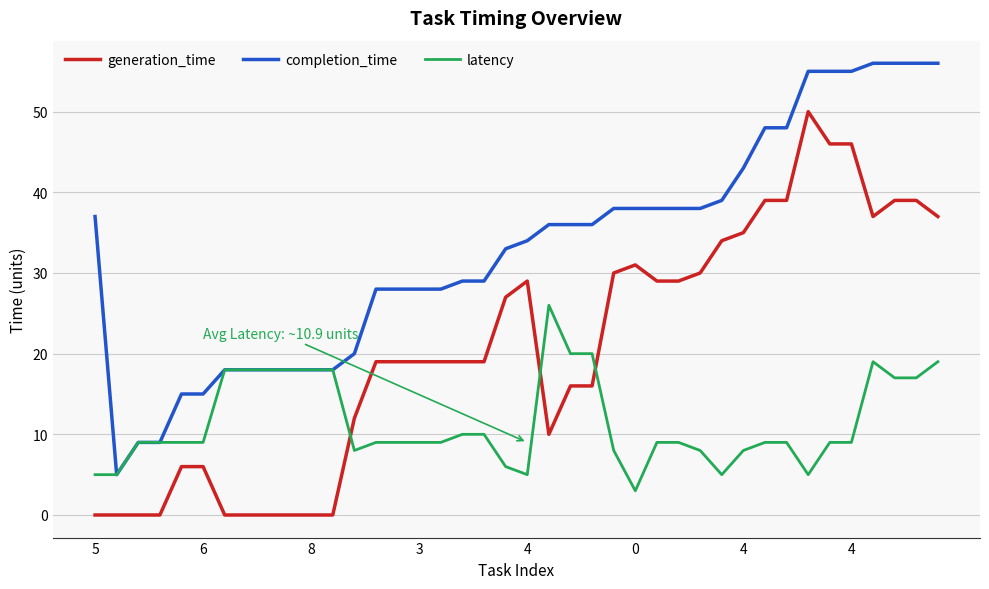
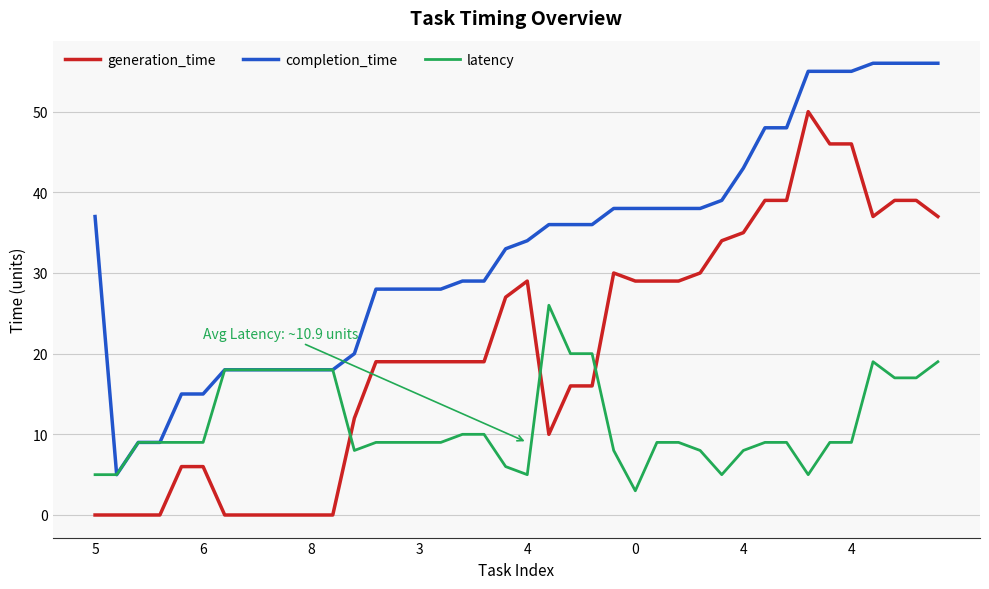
  {
    "generation_time": {
      "5": 0,
-     "0": 31
+     "0": 29
    },
    "completion_time": {
      "5": 37,
      "0": 38
    },
    "latency": {
      "5": 5,
      "0": 3
    }
  }
